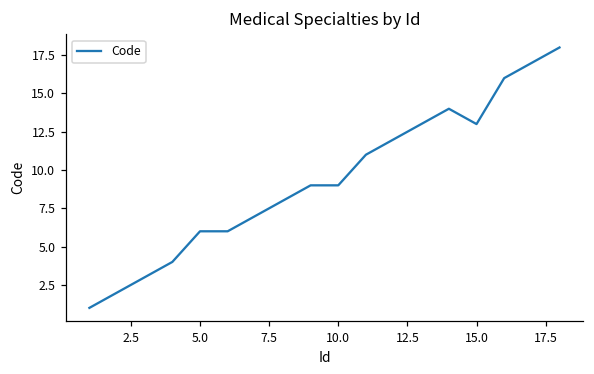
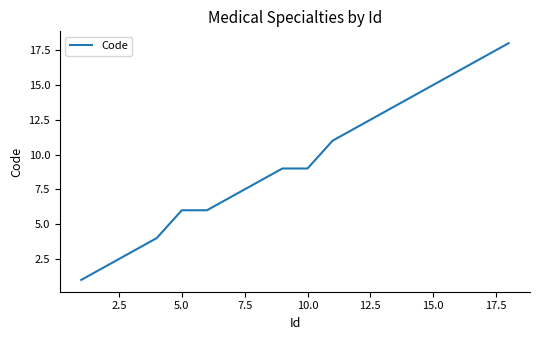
  {
    "5.0": 6,
    "10.0": 9,
-   "15.0": 13
+   "15.0": 15
  }
